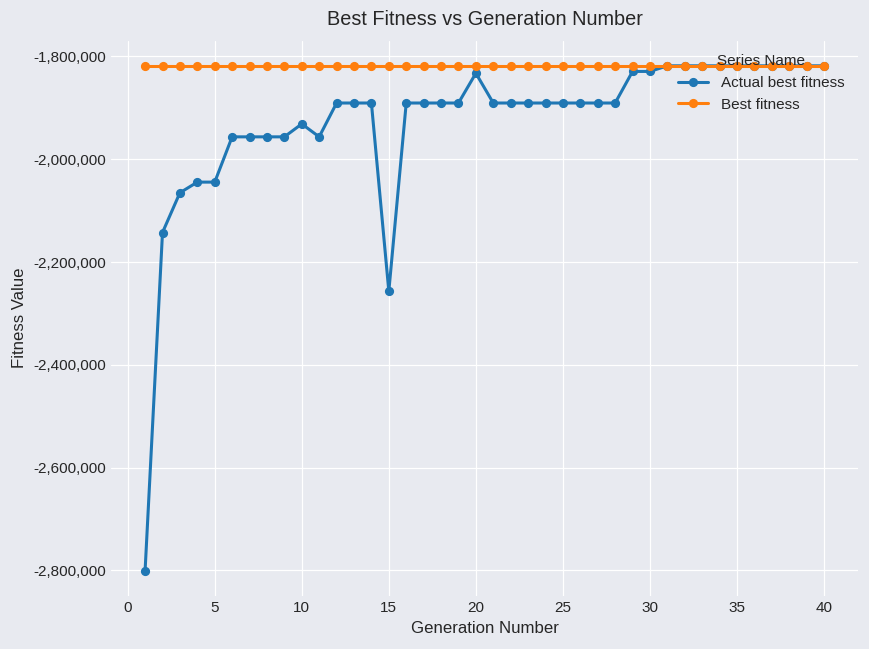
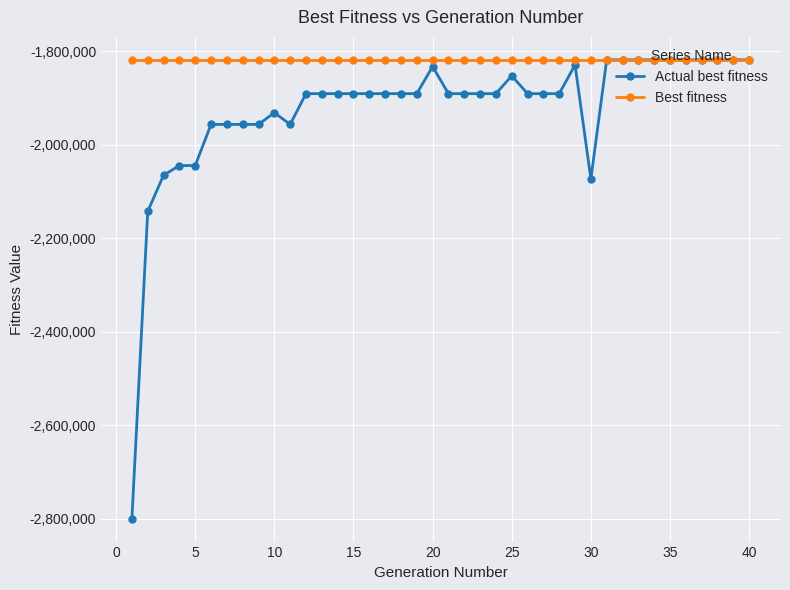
  {
    "Actual best fitness": {
      "5": "-2,040,000",
      "10": "-1,930,000",
-     "15": "-2,260,000",
+     "15": "-1,890,000",
      "20": "-1,830,000",
-     "25": "-1,890,000",
-     "30": "-1,830,000"
+     "25": "-1,850,000",
+     "30": "-2,070,000"
    },
    "Best fitness": {
      "5": "-1,820,000",
      "10": "-1,820,000",
      "15": "-1,820,000",
      "20": "-1,820,000",
      "25": "-1,820,000",
      "30": "-1,820,000"
    }
  }
